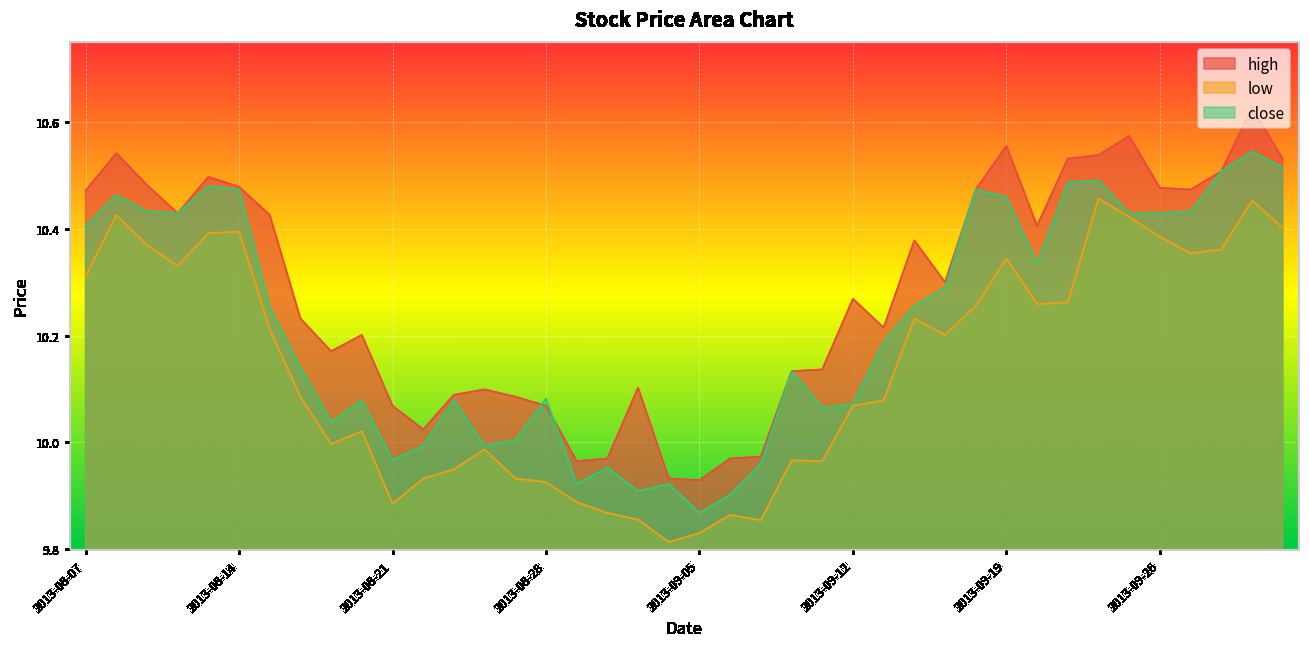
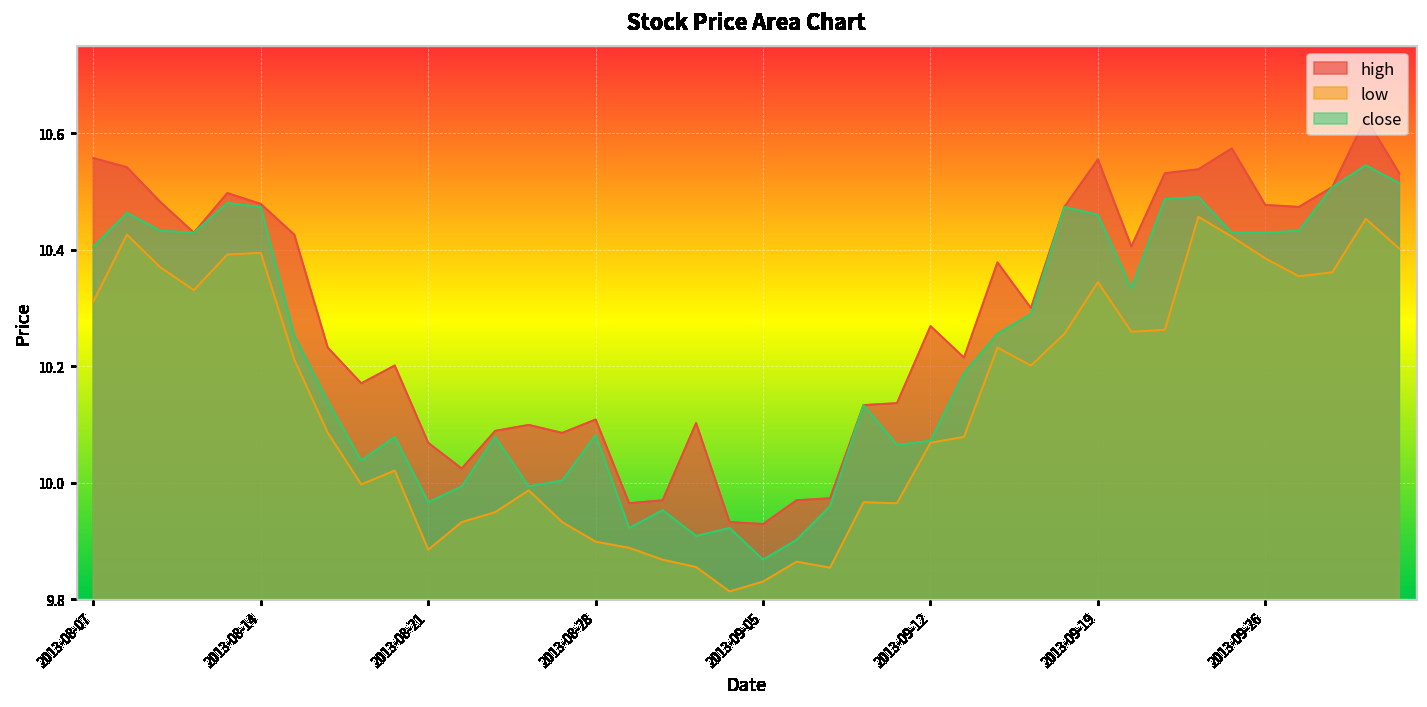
  {
    "high": {
-     "2013-08-07": 10.47,
+     "2013-08-07": 10.56,
      "2013-08-21": 10.07,
-     "2013-08-28": 10.07,
+     "2013-08-28": 10.11,
      "2013-09-05": 9.93,
      "2013-09-12": 10.27,
      "2013-09-19": 10.55,
      "2013-09-26": 10.48
    },
    "low": {
      "2013-08-07": 10.31,
      "2013-08-14": 10.39,
      "2013-08-21": 9.89,
-     "2013-08-28": 9.93,
+     "2013-08-28": 9.90,
      "2013-09-05": 9.83,
      "2013-09-19": 10.34,
      "2013-09-26": 10.38
    },
    "close": {
      "2013-08-07": 10.41,
      "2013-08-21": 9.97,
      "2013-08-28": 10.08,
      "2013-09-05": 9.87,
      "2013-09-19": 10.46,
      "2013-09-26": 10.43
    }
  }
